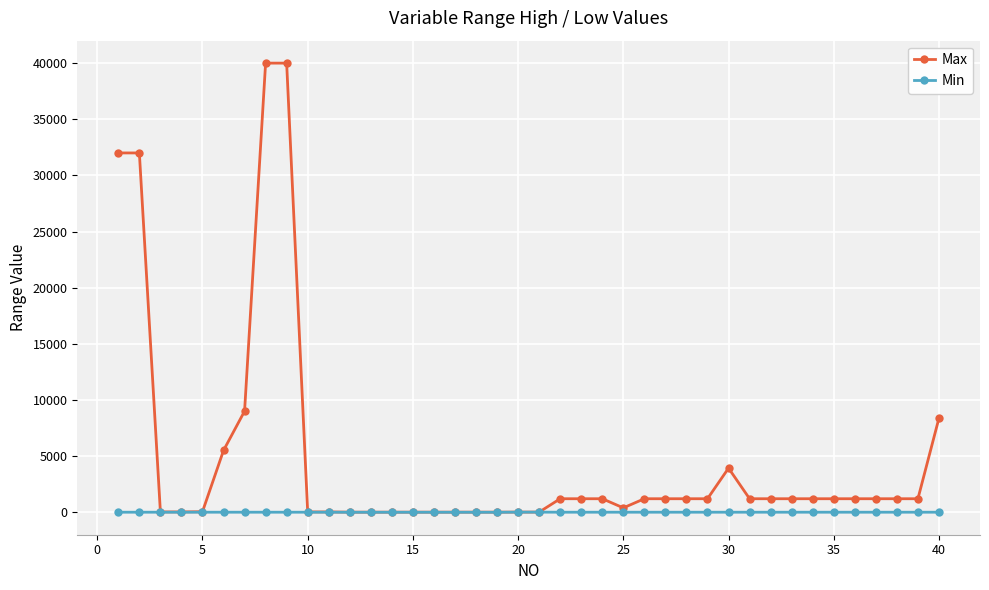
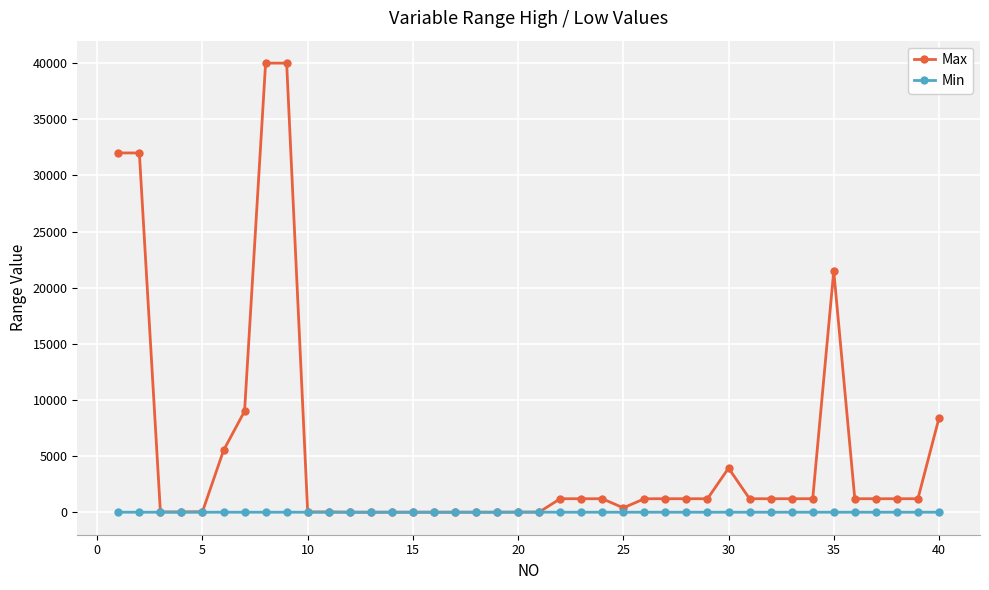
  {
    "Max": {
      "25": 400,
      "30": 3900,
-     "35": 1200,
+     "35": 21500,
      "40": 8400
    },
    "Min": {
      "25": 0,
      "30": 0,
      "35": 0,
      "40": 0
    }
  }
